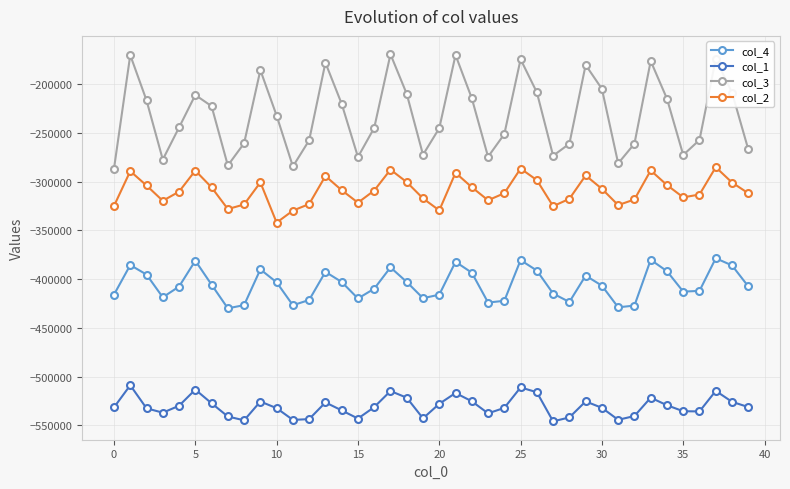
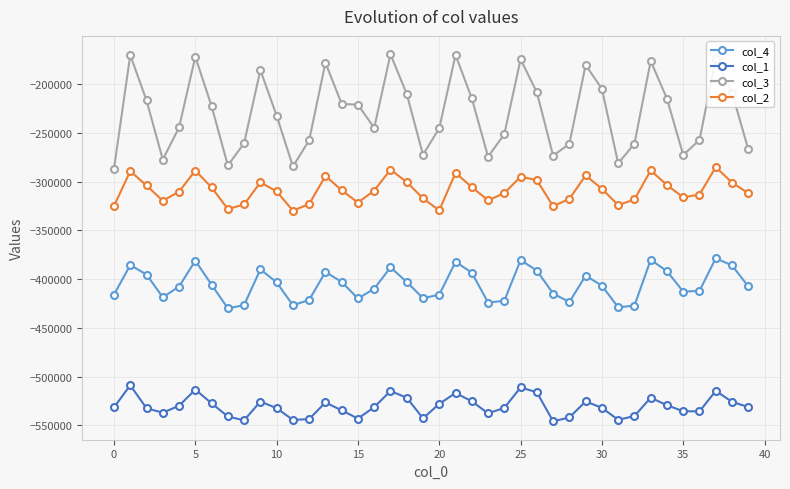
  {
    "col_3": {
      "0": -290000,
-     "5": -210000,
+     "5": -170000,
      "10": -230000,
-     "15": -270000,
+     "15": -220000,
      "20": -250000,
      "25": -170000,
      "30": -200000,
      "35": -270000
    },
    "col_2": {
      "0": -320000,
      "5": -290000,
-     "10": -340000,
+     "10": -310000,
      "15": -320000,
      "20": -330000,
-     "25": -287000,
+     "25": -295000,
      "30": -310000,
      "35": -320000
    }
  }
